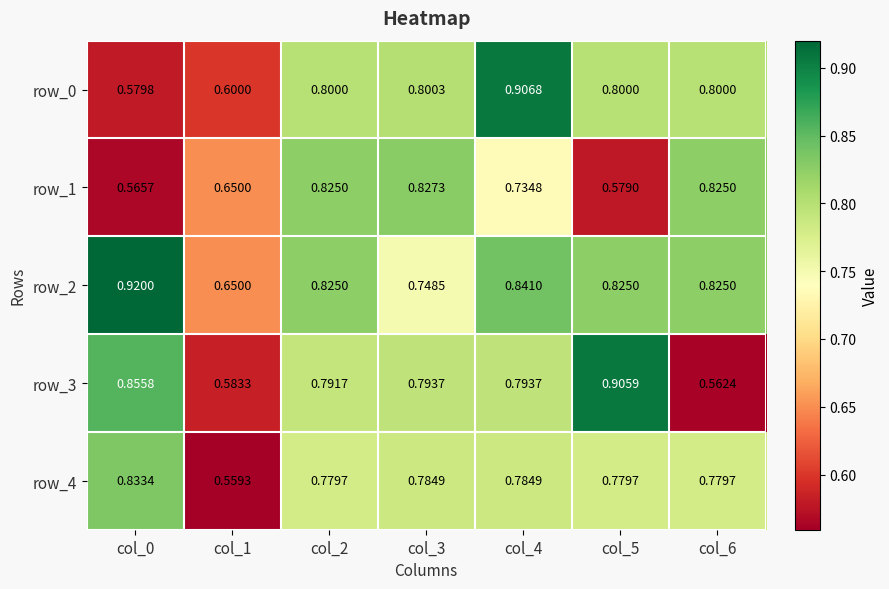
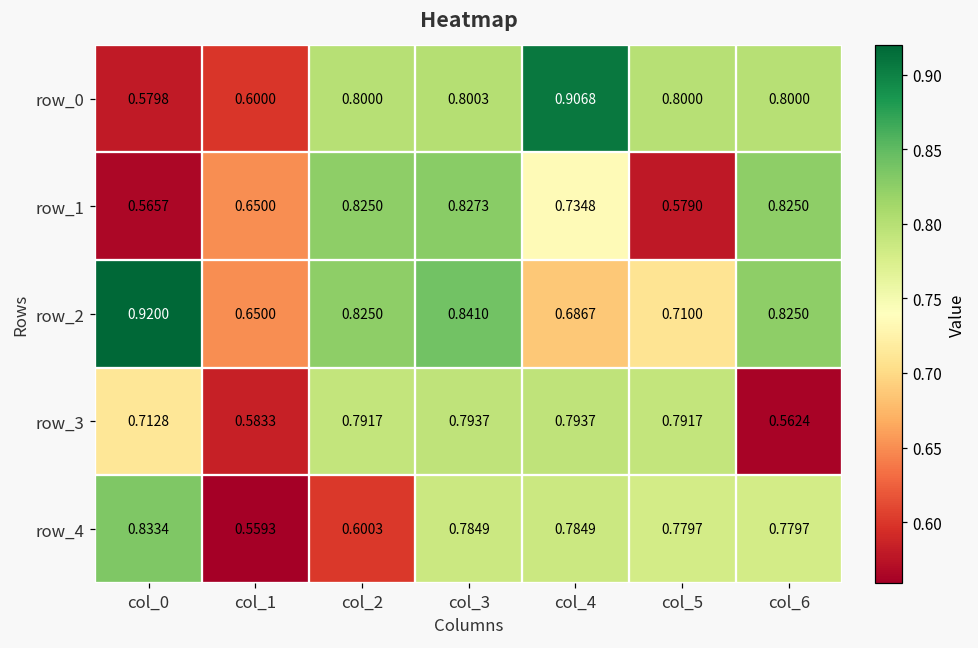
  {
    "row_0": {
      "col_0": 0.5798,
      "col_1": 0.6000,
      "col_2": 0.8000,
      "col_3": 0.8003,
      "col_4": 0.9068,
      "col_5": 0.8000,
      "col_6": 0.8000
    },
    "row_1": {
      "col_0": 0.5657,
      "col_1": 0.6500,
      "col_2": 0.8250,
      "col_3": 0.8273,
      "col_4": 0.7348,
      "col_5": 0.5790,
      "col_6": 0.8250
    },
    "row_2": {
      "col_0": 0.9200,
      "col_1": 0.6500,
      "col_2": 0.8250,
-     "col_3": 0.7485,
-     "col_4": 0.8410,
-     "col_5": 0.8250,
+     "col_3": 0.8410,
+     "col_4": 0.6867,
+     "col_5": 0.7100,
      "col_6": 0.8250
    },
    "row_3": {
-     "col_0": 0.8558,
+     "col_0": 0.7128,
      "col_1": 0.5833,
      "col_2": 0.7917,
      "col_3": 0.7937,
      "col_4": 0.7937,
-     "col_5": 0.9059,
+     "col_5": 0.7917,
      "col_6": 0.5624
    },
    "row_4": {
      "col_0": 0.8334,
      "col_1": 0.5593,
-     "col_2": 0.7797,
+     "col_2": 0.6003,
      "col_3": 0.7849,
      "col_4": 0.7849,
      "col_5": 0.7797,
      "col_6": 0.7797
    }
  }
